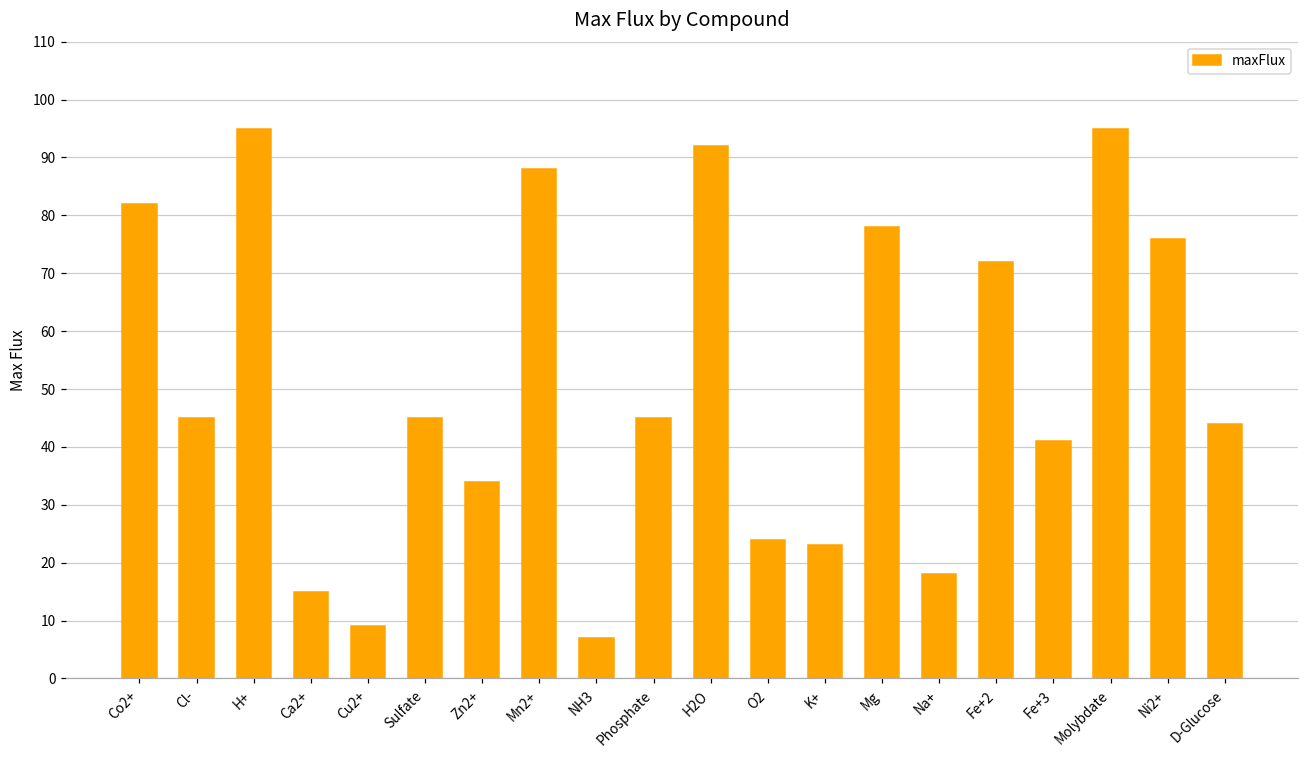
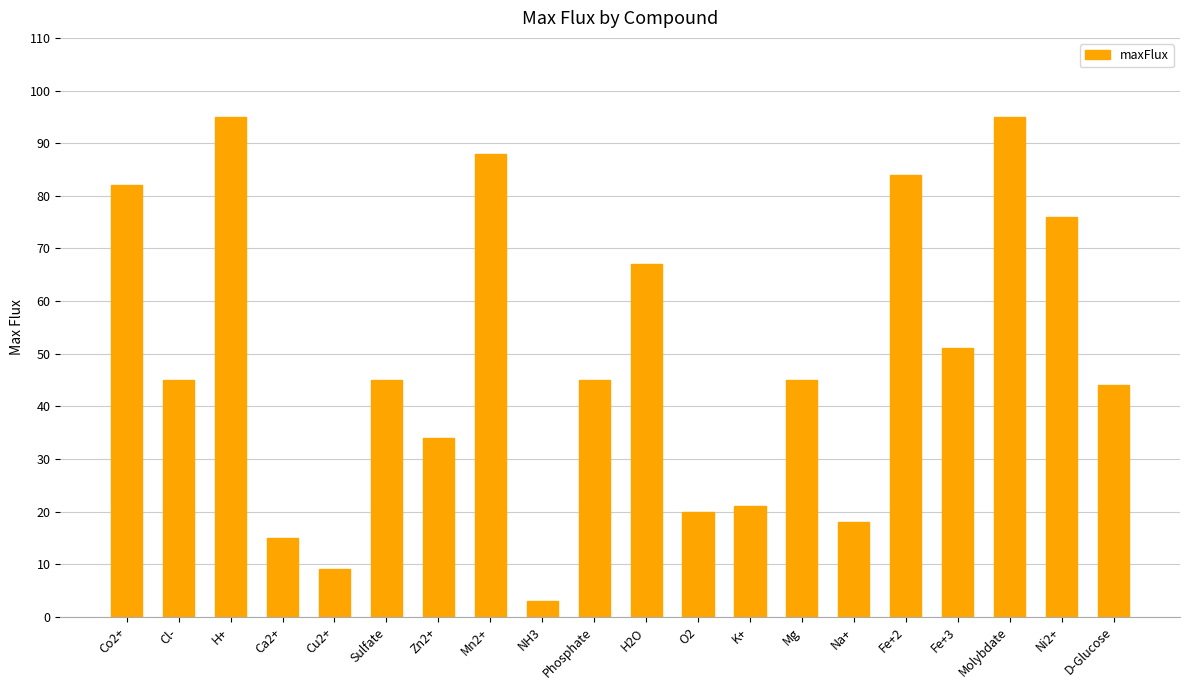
  {
    "Co2+": 82,
    "Cl-": 45,
    "H+": 95,
    "Ca2+": 15,
    "Cu2+": 9,
    "Sulfate": 45,
    "Zn2+": 34,
    "Mn2+": 88,
-   "NH3": 7,
+   "NH3": 3,
    "Phosphate": 45,
-   "H2O": 92,
-   "O2": 24,
-   "K+": 23,
-   "Mg": 78,
+   "H2O": 67,
+   "O2": 20,
+   "K+": 21,
+   "Mg": 45,
    "Na+": 18,
-   "Fe+2": 72,
-   "Fe+3": 41,
+   "Fe+2": 84,
+   "Fe+3": 51,
    "Molybdate": 95,
    "Ni2+": 76,
    "D-Glucose": 44
  }
